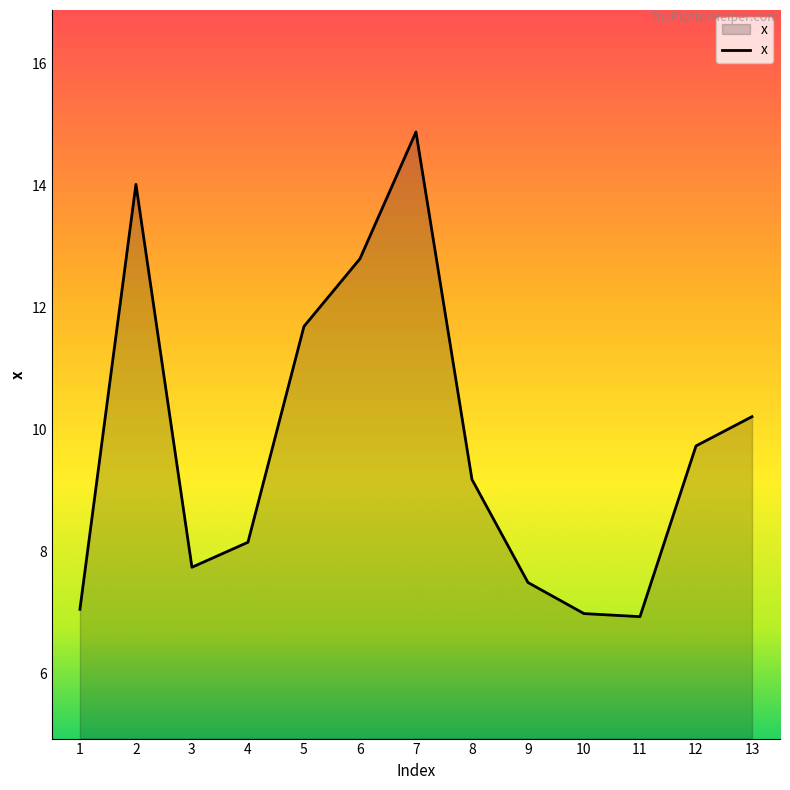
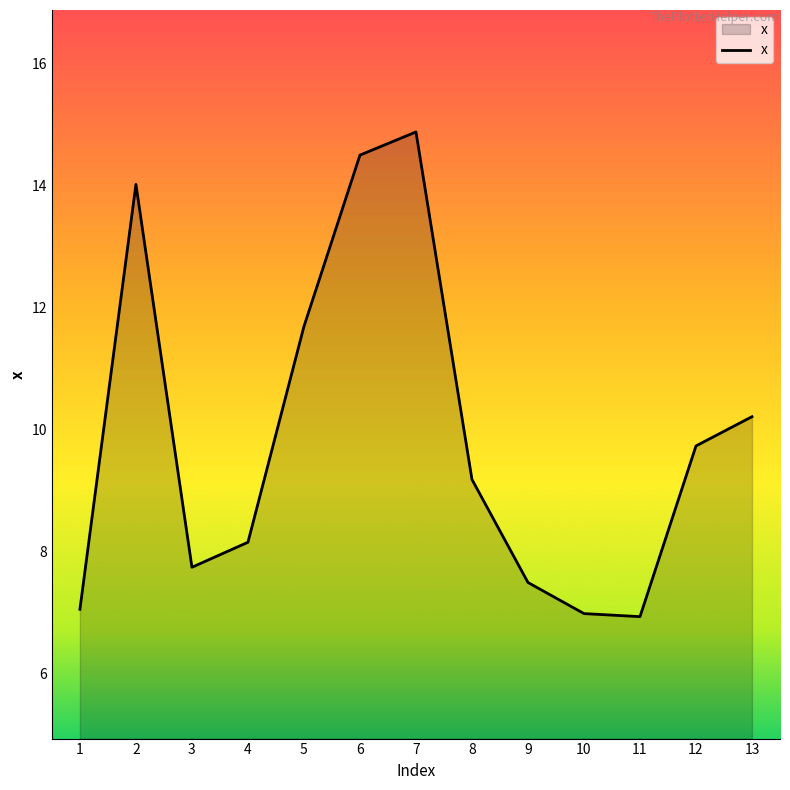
  {
    "1": 7.1,
    "2": 14.0,
    "3": 7.7,
    "4": 8.2,
    "5": 11.7,
-   "6": 12.8,
+   "6": 14.5,
    "7": 14.9,
    "8": 9.2,
    "9": 7.5,
    "10": 7.0,
    "11": 6.9,
    "12": 9.7,
    "13": 10.2
  }
